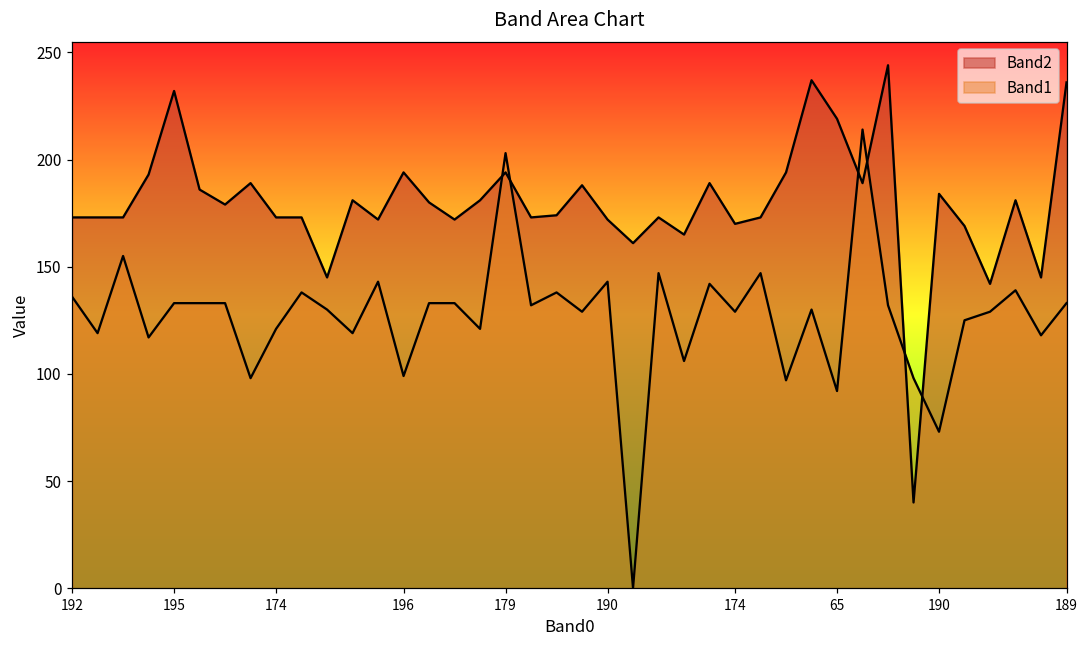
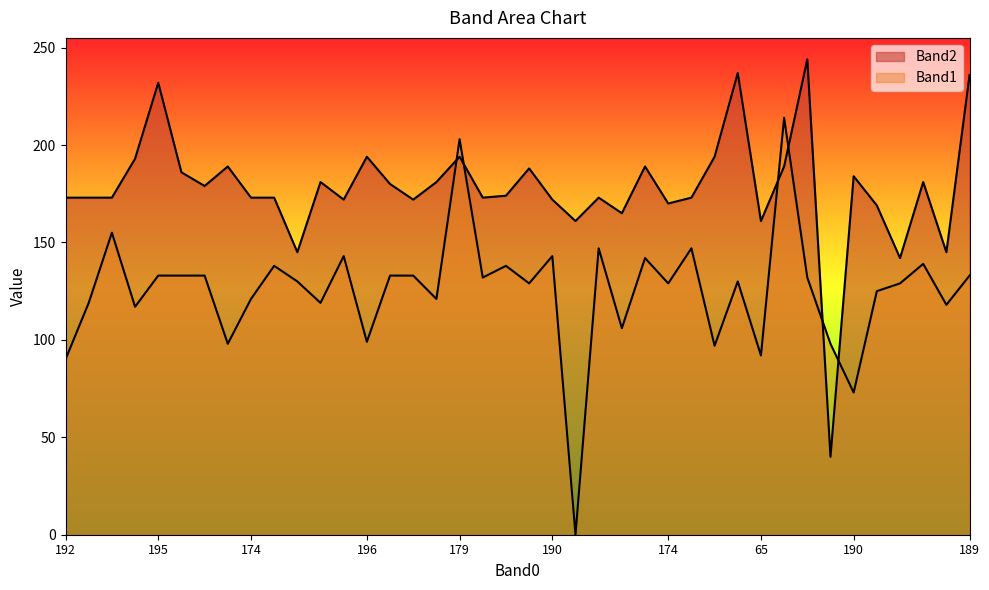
  {
    "Band2": {
      "192": 173,
      "195": 232,
      "196": 194,
      "179": 194,
-     "65": 219,
+     "65": 161,
      "189": 236
    },
    "Band1": {
-     "192": 136,
+     "192": 90,
      "195": 133,
      "196": 99,
      "179": 203,
      "65": 92,
      "189": 133
    }
  }
